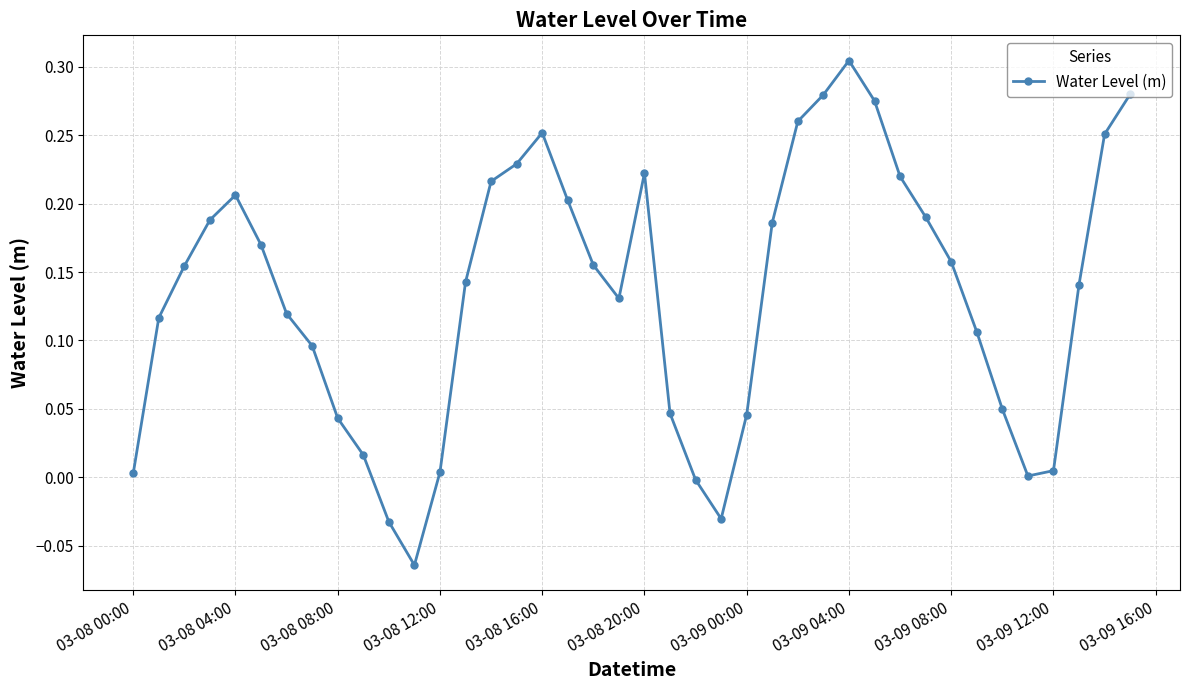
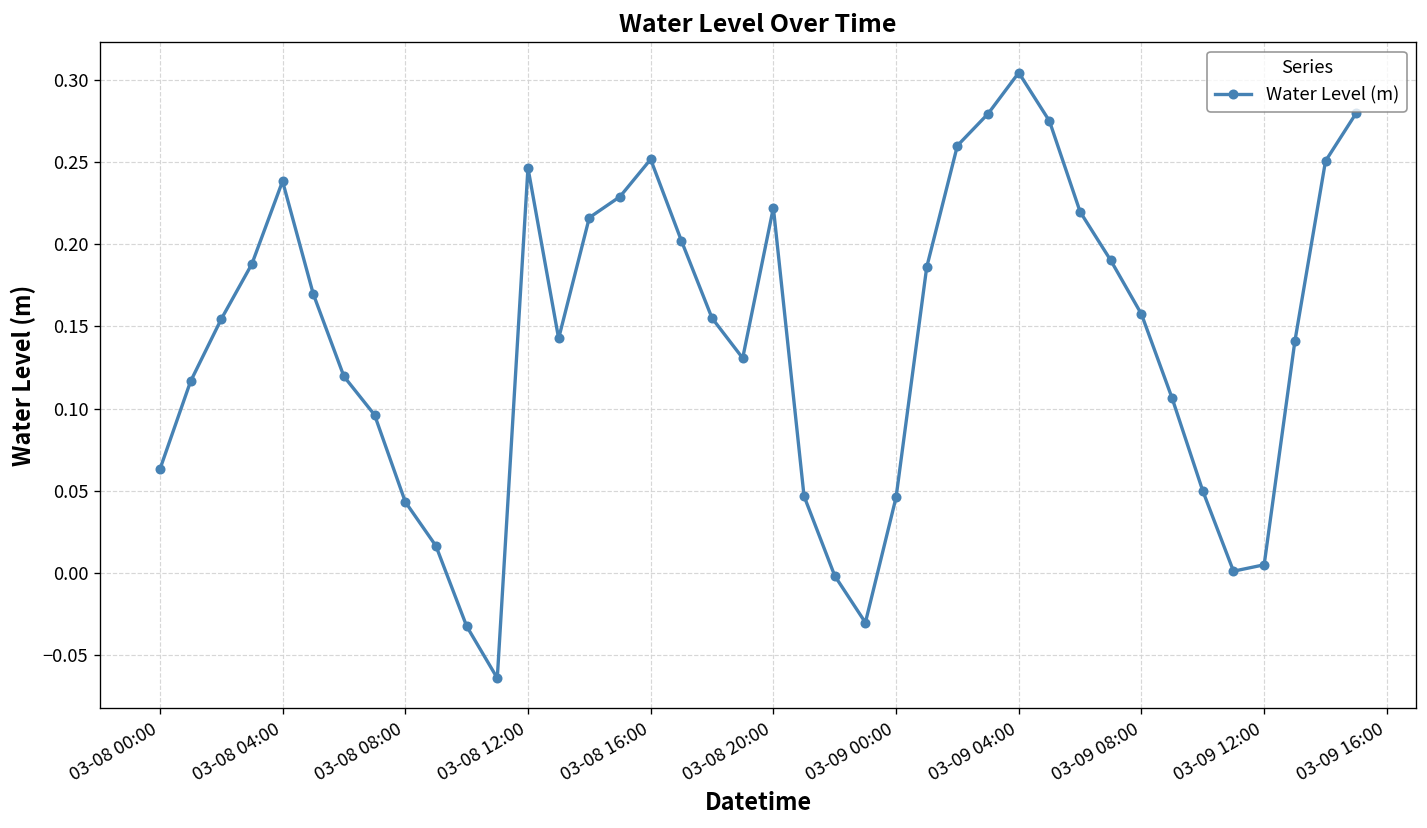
  {
-   "03-08 00:00": 0.003,
-   "03-08 04:00": 0.206,
+   "03-08 00:00": 0.063,
+   "03-08 04:00": 0.238,
    "03-08 08:00": 0.043,
-   "03-08 12:00": 0.004,
+   "03-08 12:00": 0.247,
    "03-08 16:00": 0.252,
    "03-08 20:00": 0.222,
    "03-09 00:00": 0.046,
    "03-09 04:00": 0.305,
    "03-09 08:00": 0.157,
    "03-09 12:00": 0.005
  }
